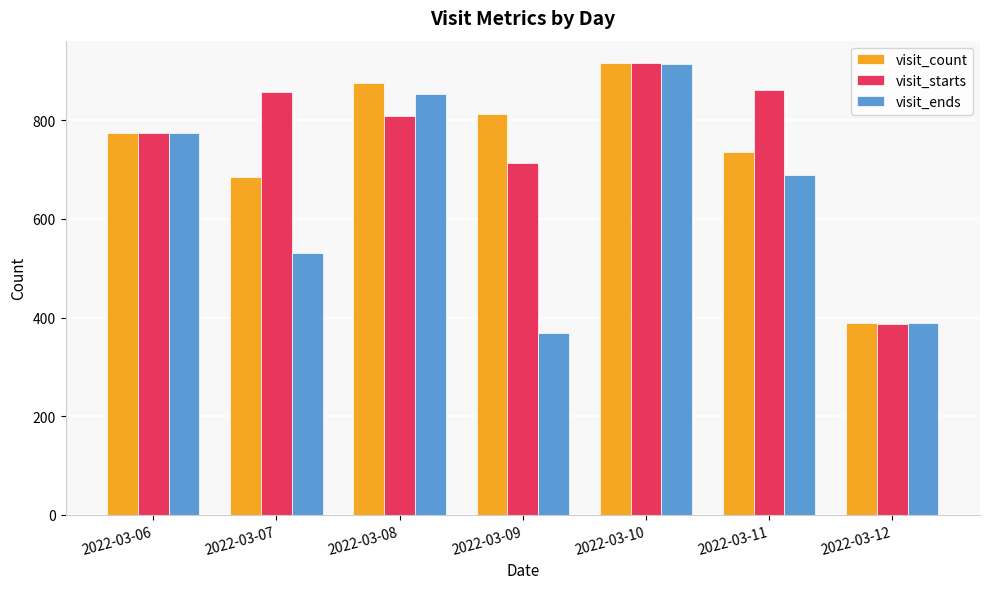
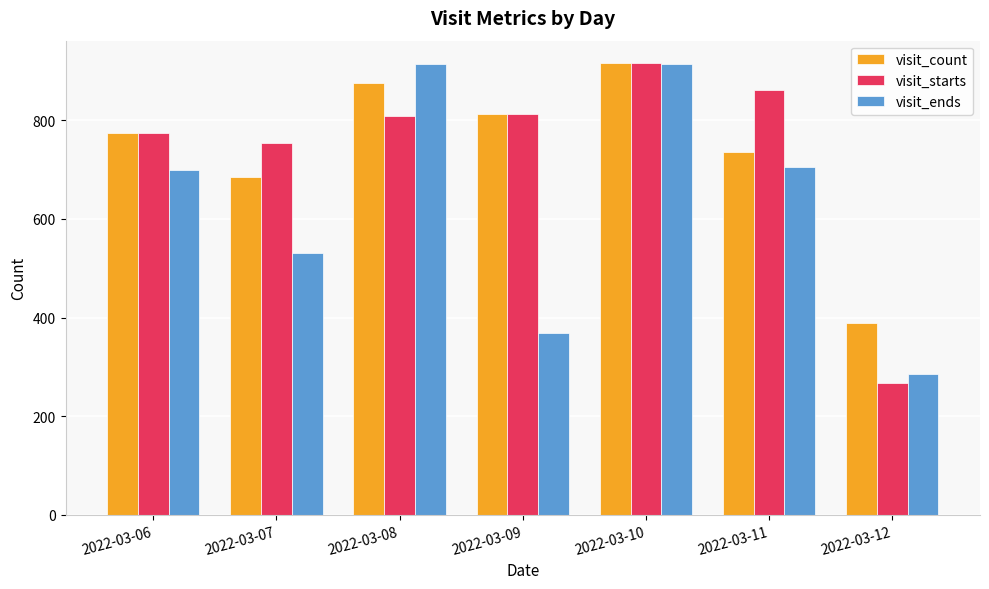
  {
    "visit_count": {
      "2022-03-06": 780,
      "2022-03-07": 690,
      "2022-03-08": 880,
      "2022-03-09": 810,
      "2022-03-10": 920,
      "2022-03-11": 740,
      "2022-03-12": 390
    },
    "visit_starts": {
      "2022-03-06": 780,
-     "2022-03-07": 860,
+     "2022-03-07": 750,
      "2022-03-08": 810,
-     "2022-03-09": 710,
+     "2022-03-09": 810,
      "2022-03-10": 920,
      "2022-03-11": 860,
-     "2022-03-12": 390
+     "2022-03-12": 270
    },
    "visit_ends": {
-     "2022-03-06": 780,
+     "2022-03-06": 700,
      "2022-03-07": 530,
-     "2022-03-08": 850,
+     "2022-03-08": 910,
      "2022-03-09": 370,
      "2022-03-10": 920,
-     "2022-03-11": 690,
-     "2022-03-12": 390
+     "2022-03-11": 710,
+     "2022-03-12": 290
    }
  }
